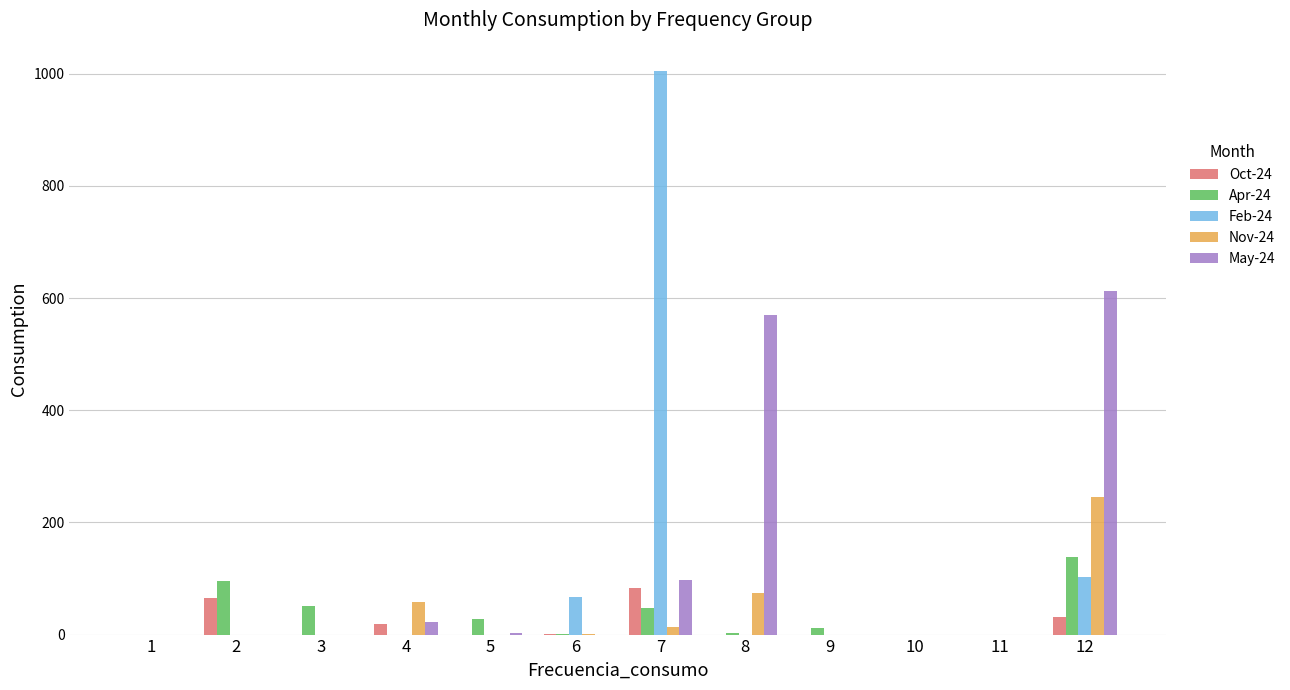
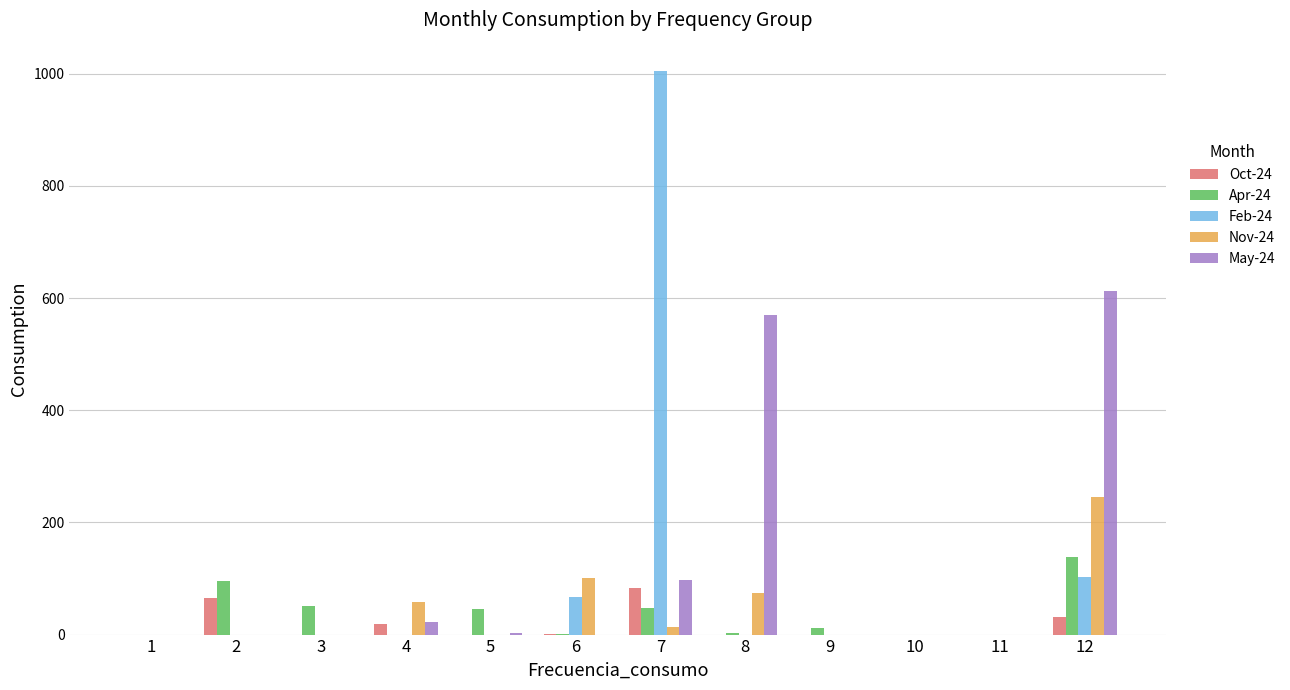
  {
    "Oct-24": {
      "1": 0,
      "2": 70,
      "3": 0,
      "4": 20,
      "5": 0,
      "7": 80,
      "8": 0,
      "9": 0,
      "10": 0,
      "11": 0,
      "12": 30
    },
    "Apr-24": {
      "1": 0,
      "2": 100,
      "3": 50,
      "4": 0,
-     "5": 30,
+     "5": 50,
      "7": 50,
      "9": 10,
      "10": 0,
      "11": 0,
      "12": 140
    },
    "Feb-24": {
      "1": 0,
      "2": 0,
      "3": 0,
      "4": 0,
      "5": 0,
      "6": 70,
      "7": 1010,
      "8": 0,
      "9": 0,
      "10": 0,
      "11": 0,
      "12": 100
    },
    "Nov-24": {
      "1": 0,
      "2": 0,
      "3": 0,
      "4": 60,
      "5": 0,
-     "6": 0,
+     "6": 100,
      "7": 10,
      "8": 70,
      "9": 0,
      "10": 0,
      "11": 0,
      "12": 250
    },
    "May-24": {
      "1": 0,
      "2": 0,
      "3": 0,
      "4": 20,
      "6": 0,
      "7": 100,
      "8": 570,
      "9": 0,
      "10": 0,
      "11": 0,
      "12": 610
    }
  }
